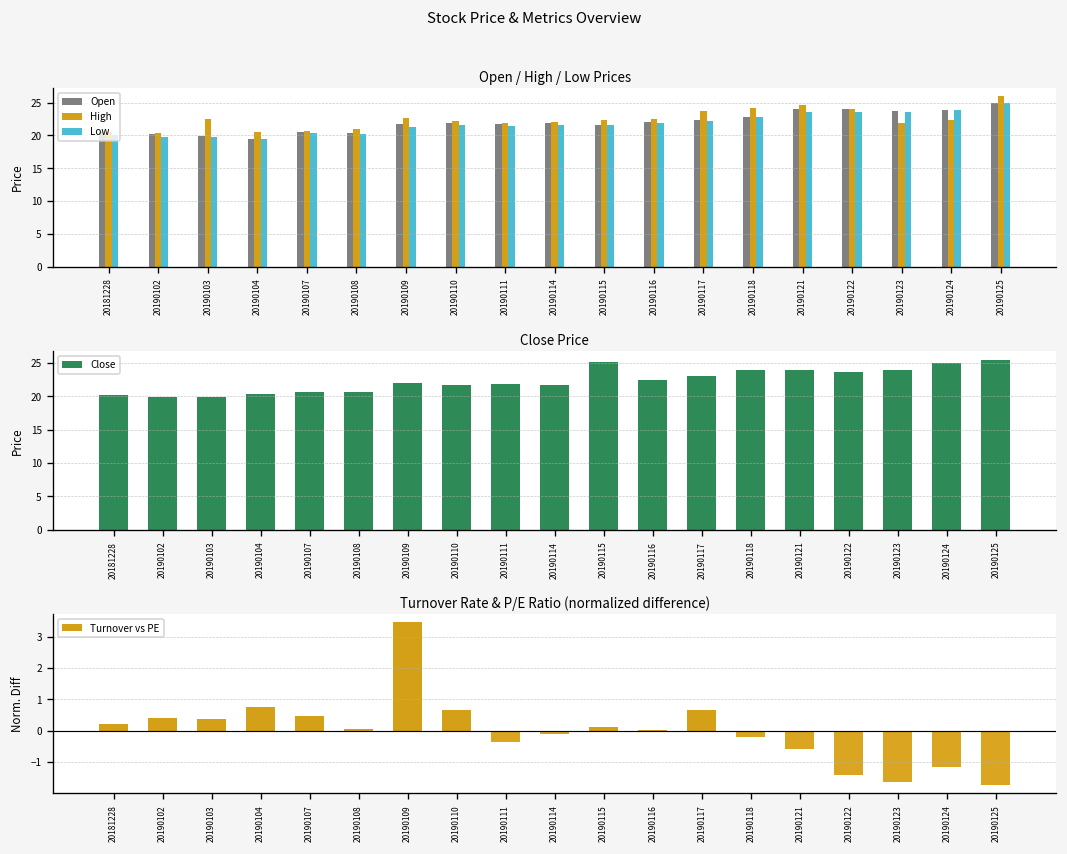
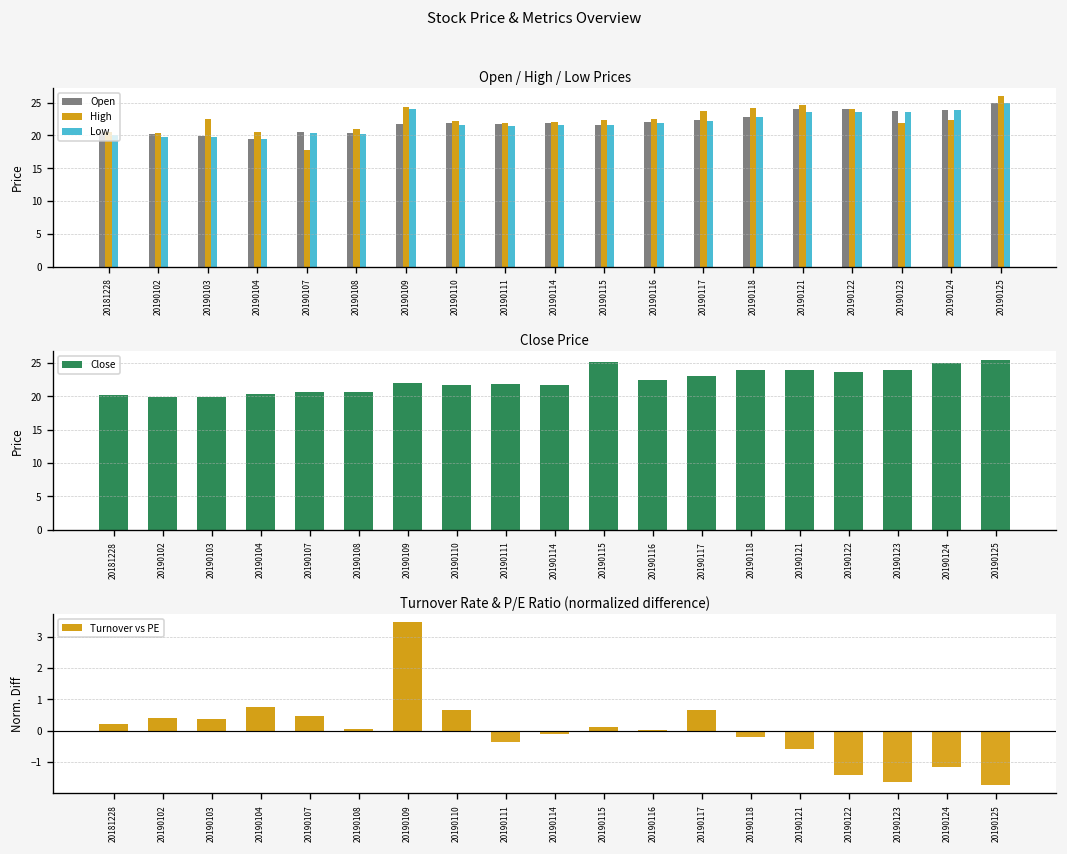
  {
    "Open / High / Low Prices": {
      "Open": {
        "20190102": 20,
        "20190103": 20,
        "20190104": 19,
        "20190107": 21,
        "20190108": 20,
        "20190109": 22,
        "20190110": 22,
        "20190111": 22,
        "20190114": 22,
        "20190115": 22,
        "20190116": 22,
        "20190117": 22,
        "20190118": 23,
        "20190121": 24,
        "20190122": 24,
        "20190123": 24,
        "20190124": 24,
        "20190125": 25
      },
      "High": {
        "20190102": 20,
        "20190103": 23,
        "20190104": 21,
-       "20190107": 21,
+       "20190107": 18,
        "20190108": 21,
-       "20190109": 23,
+       "20190109": 24,
        "20190110": 22,
        "20190111": 22,
        "20190114": 22,
        "20190115": 22,
        "20190116": 23,
        "20190117": 24,
        "20190118": 24,
        "20190121": 25,
        "20190122": 24,
        "20190123": 22,
        "20190124": 22,
        "20190125": 26
      },
      "Low": {
        "20190102": 20,
        "20190103": 20,
        "20190104": 19,
        "20190107": 20,
        "20190108": 20,
-       "20190109": 21,
+       "20190109": 24,
        "20190110": 22,
        "20190111": 21,
        "20190114": 22,
        "20190115": 22,
        "20190116": 22,
        "20190117": 22,
        "20190118": 23,
        "20190121": 24,
        "20190122": 24,
        "20190123": 24,
        "20190124": 24,
        "20190125": 25
      }
    },
    "Close Price": {
      "20181228": 20,
      "20190102": 20,
      "20190103": 20,
      "20190104": 20,
      "20190107": 21,
      "20190108": 21,
      "20190109": 22,
      "20190110": 22,
      "20190111": 22,
      "20190114": 22,
      "20190115": 25,
      "20190116": 22,
      "20190117": 23,
      "20190118": 24,
      "20190121": 24,
      "20190122": 24,
      "20190123": 24,
      "20190124": 25,
      "20190125": 26
    },
    "Turnover Rate & P/E Ratio (normalized difference)": {
      "20181228": 0.2,
      "20190102": 0.4,
      "20190103": 0.4,
      "20190104": 0.8,
      "20190107": 0.5,
      "20190109": 3.5,
      "20190110": 0.7,
      "20190111": -0.4,
      "20190114": -0.1,
      "20190115": 0.1,
      "20190117": 0.7,
      "20190118": -0.2,
      "20190121": -0.6,
      "20190122": -1.4,
      "20190123": -1.6,
      "20190124": -1.1,
      "20190125": -1.7
    }
  }
